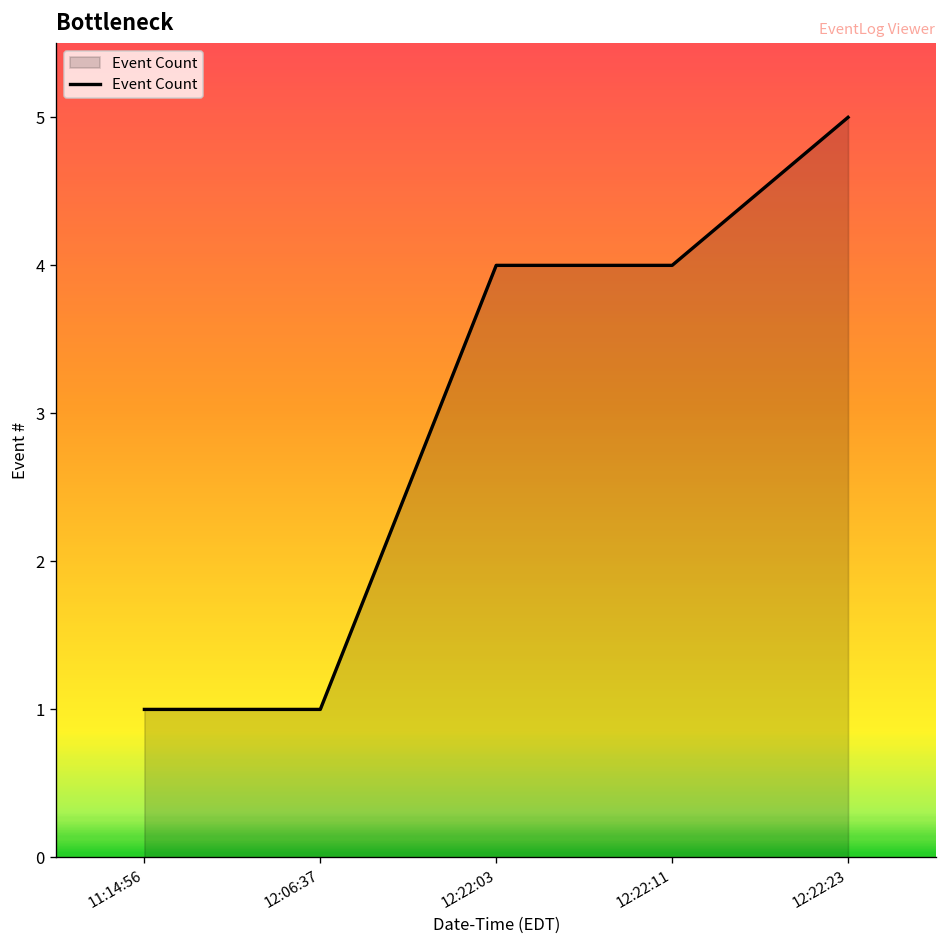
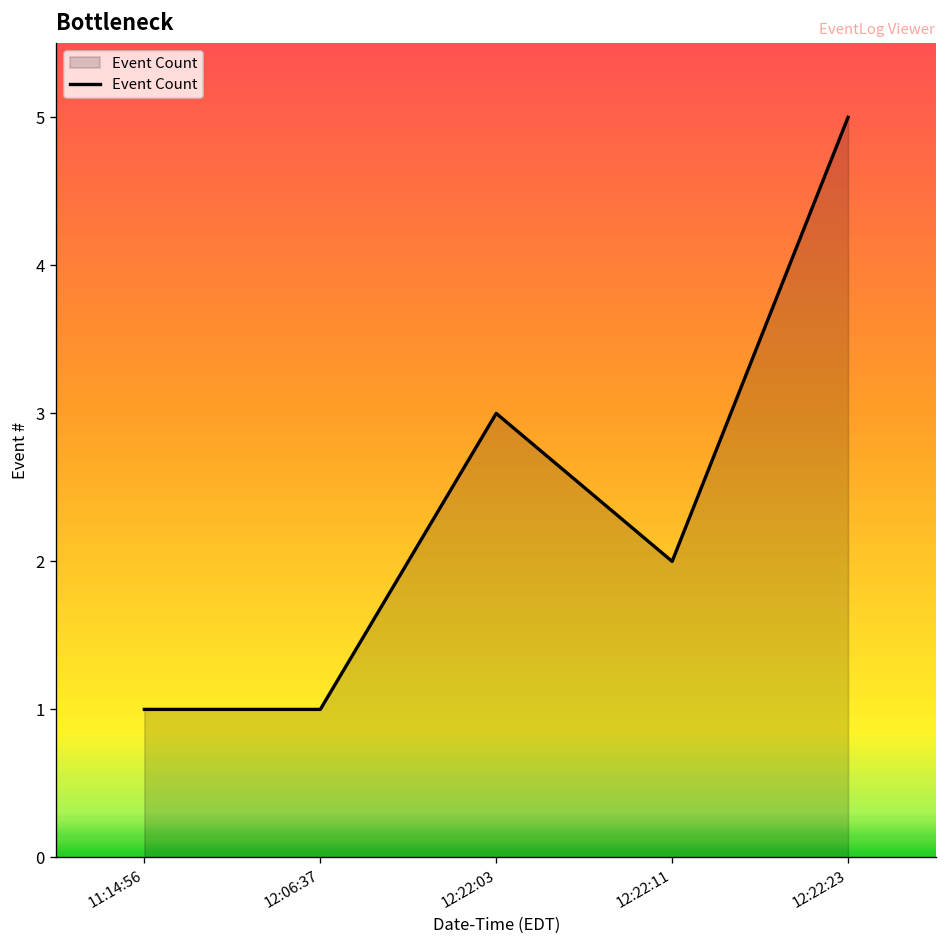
  {
    "11:14:56": 1,
    "12:06:37": 1,
-   "12:22:03": 4,
-   "12:22:11": 4,
+   "12:22:03": 3,
+   "12:22:11": 2,
    "12:22:23": 5
  }
